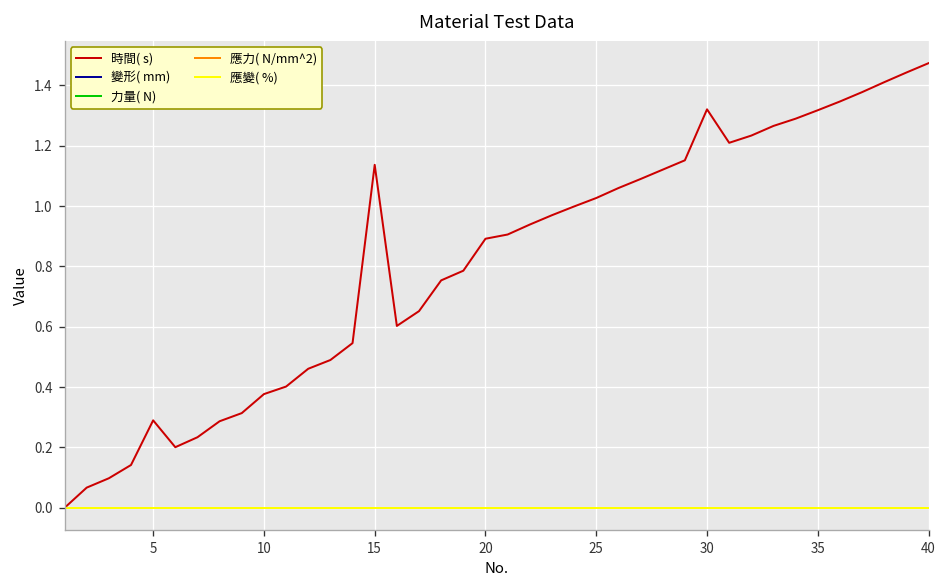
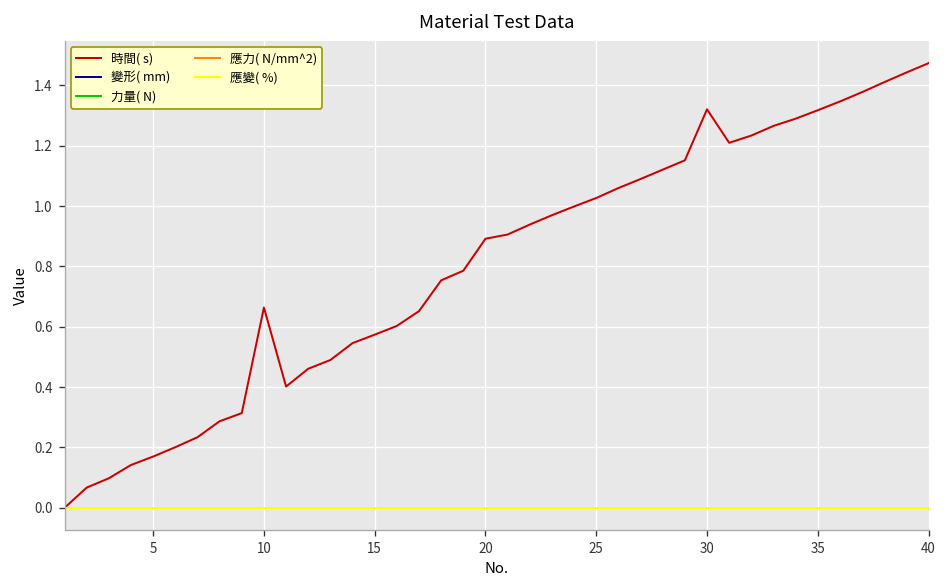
  {
    "時間( s)": {
-     "5": 0.29,
-     "10": 0.38,
-     "15": 1.14,
+     "5": 0.17,
+     "10": 0.66,
+     "15": 0.57,
      "20": 0.89,
      "25": 1.03,
      "30": 1.32,
      "35": 1.32,
      "40": 1.47
    },
    "應變( %)": {
      "5": 0.00,
      "10": 0.00,
      "15": 0.00,
      "20": 0.00,
      "25": 0.00,
      "30": 0.00,
      "35": 0.00,
      "40": 0.00
    }
  }
